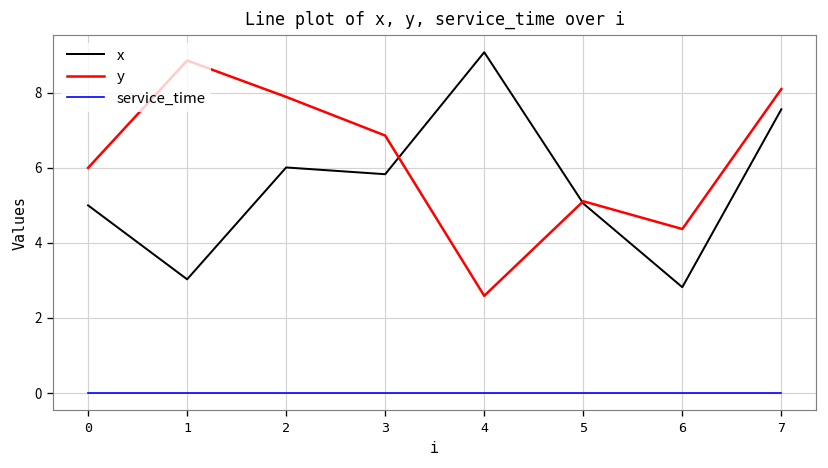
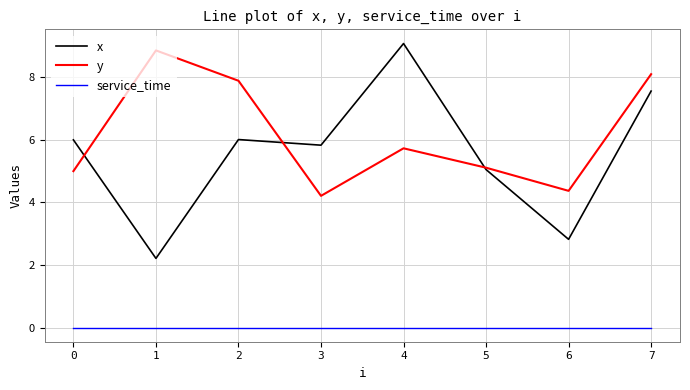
  {
    "x": {
-     "0": 5,
-     "1": 3.0,
+     "0": 6,
+     "1": 2.2,
      "2": 6.0,
      "3": 5.8,
      "4": 9.1,
      "6": 2.8,
      "7": 7.6
    },
    "y": {
-     "0": 6,
+     "0": 5,
      "2": 7.9,
-     "3": 6.9,
-     "4": 2.6,
+     "3": 4.2,
+     "4": 5.7,
      "6": 4.4,
      "7": 8.1
    },
    "service_time": {
      "0": 0.0,
      "1": 0.0,
      "2": 0.0,
      "3": 0.0,
      "4": 0.0,
      "5": 0.0,
      "6": 0.0,
      "7": 0.0
    }
  }
